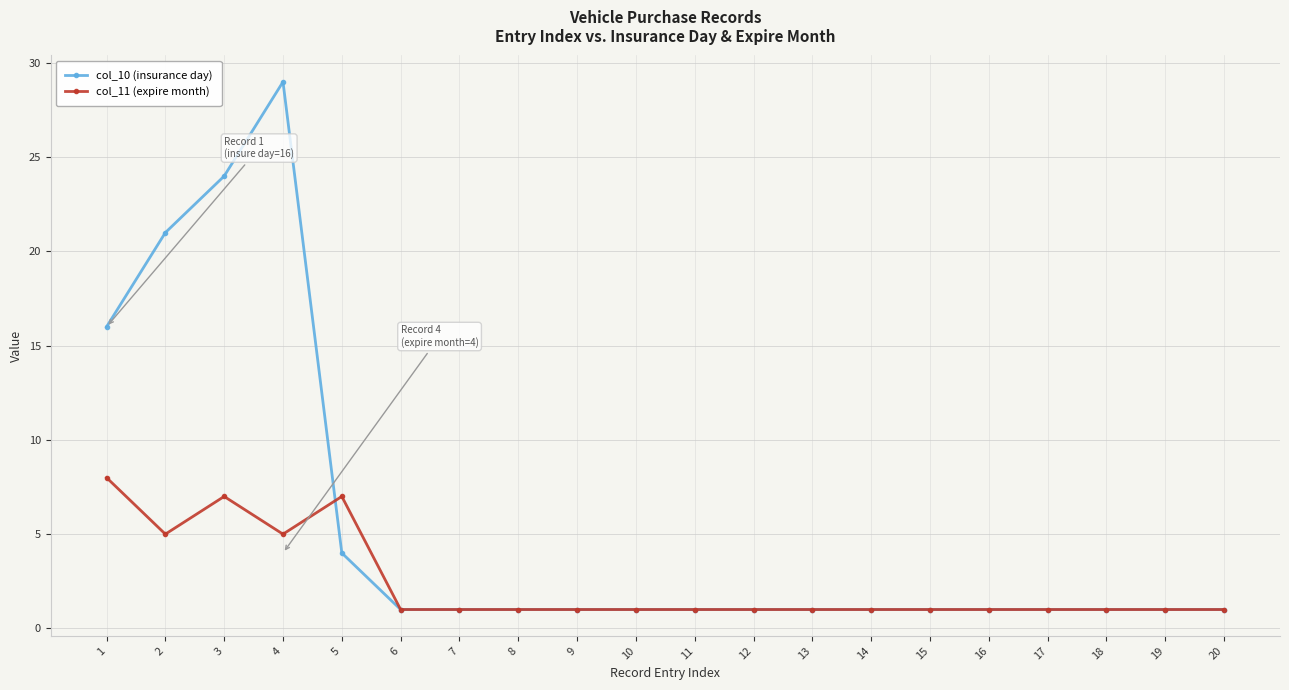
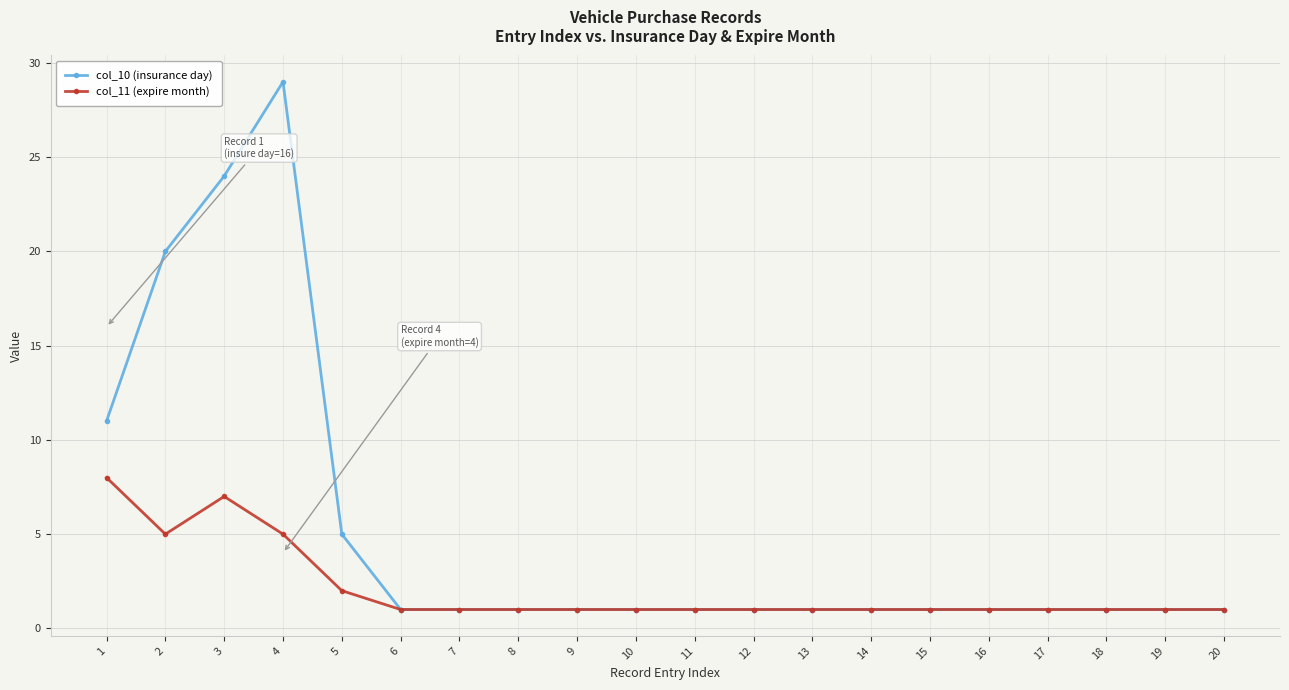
  {
    "col_10 (insurance day)": {
-     "1": 16,
-     "2": 21,
+     "1": 11,
+     "2": 20,
      "4": 29,
-     "5": 4
+     "5": 5
    },
    "col_11 (expire month)": {
      "1": 8,
      "2": 5,
      "3": 7,
      "4": 5,
-     "5": 7
+     "5": 2
    }
  }
